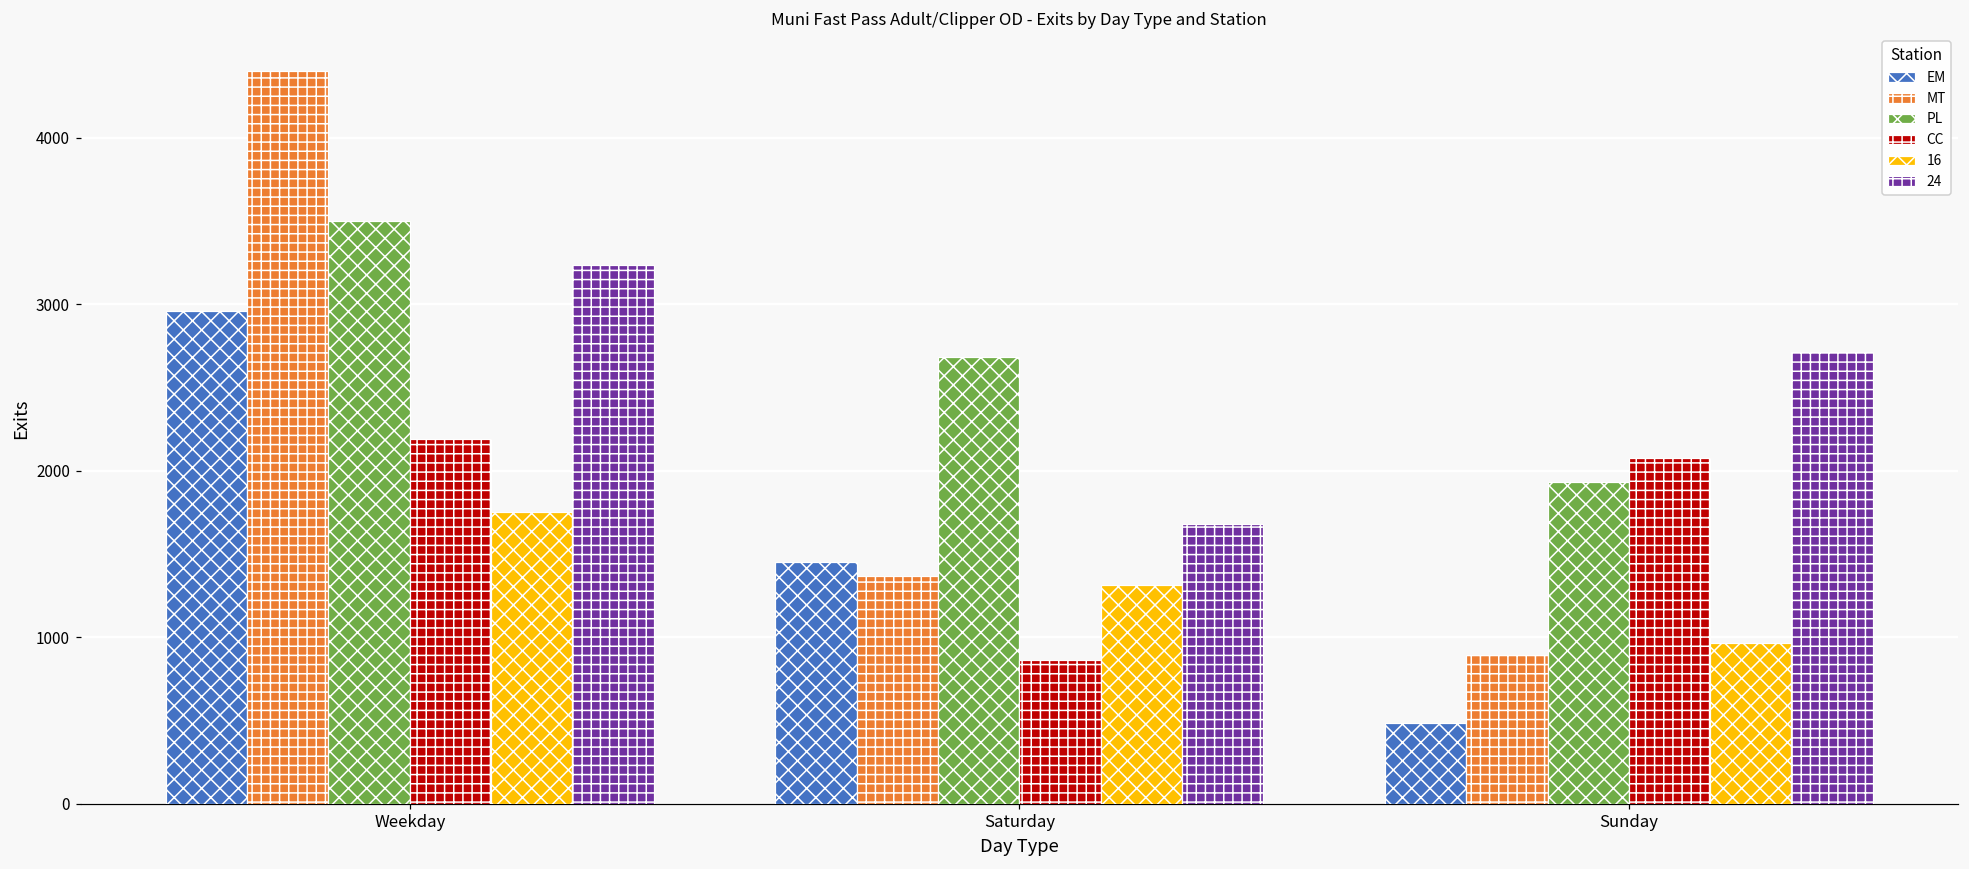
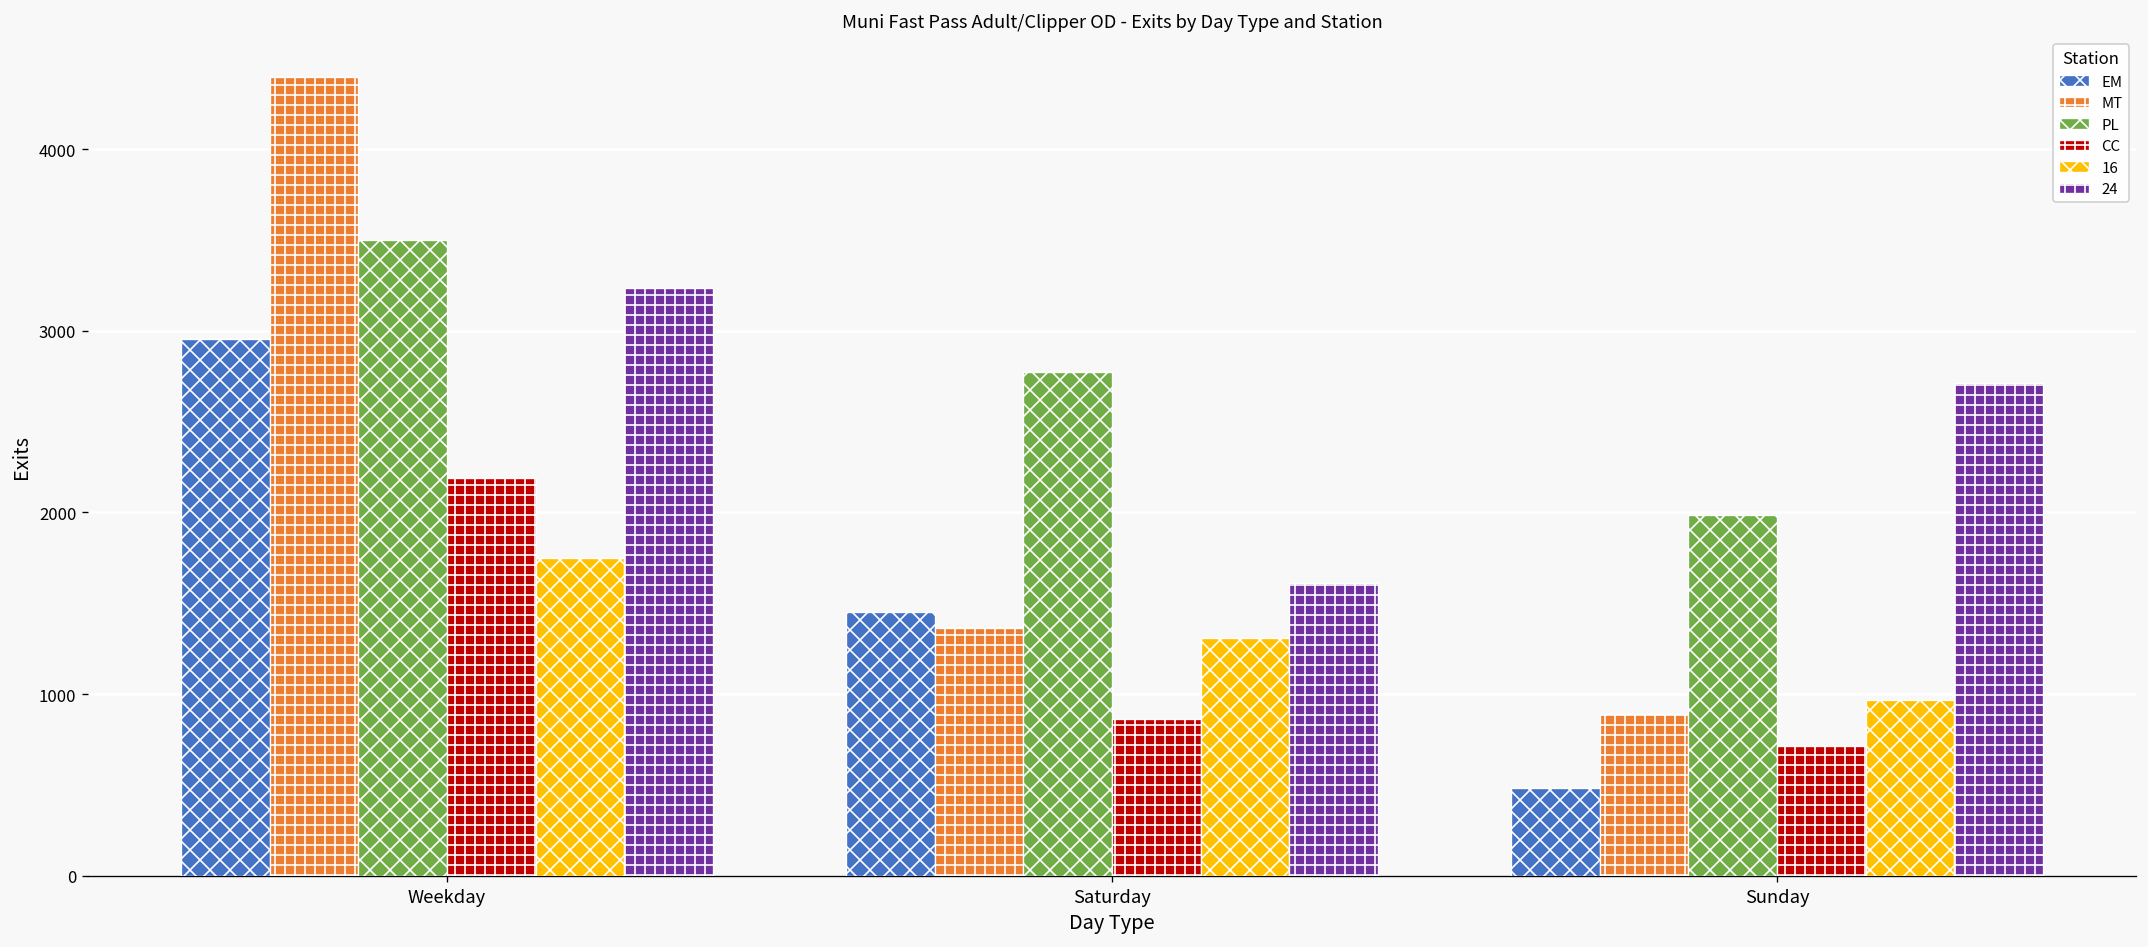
  {
    "EM": {
      "Weekday": 2960,
      "Saturday": 1450,
      "Sunday": 480
    },
    "MT": {
      "Weekday": 4400,
      "Saturday": 1370,
      "Sunday": 890
    },
    "PL": {
      "Weekday": 3500,
-     "Saturday": 2680,
-     "Sunday": 1930
+     "Saturday": 2770,
+     "Sunday": 1990
    },
    "CC": {
      "Weekday": 2190,
      "Saturday": 870,
-     "Sunday": 2080
+     "Sunday": 720
    },
    "16": {
      "Weekday": 1750,
      "Saturday": 1310,
      "Sunday": 970
    },
    "24": {
      "Weekday": 3230,
-     "Saturday": 1680,
+     "Saturday": 1610,
      "Sunday": 2710
    }
  }
